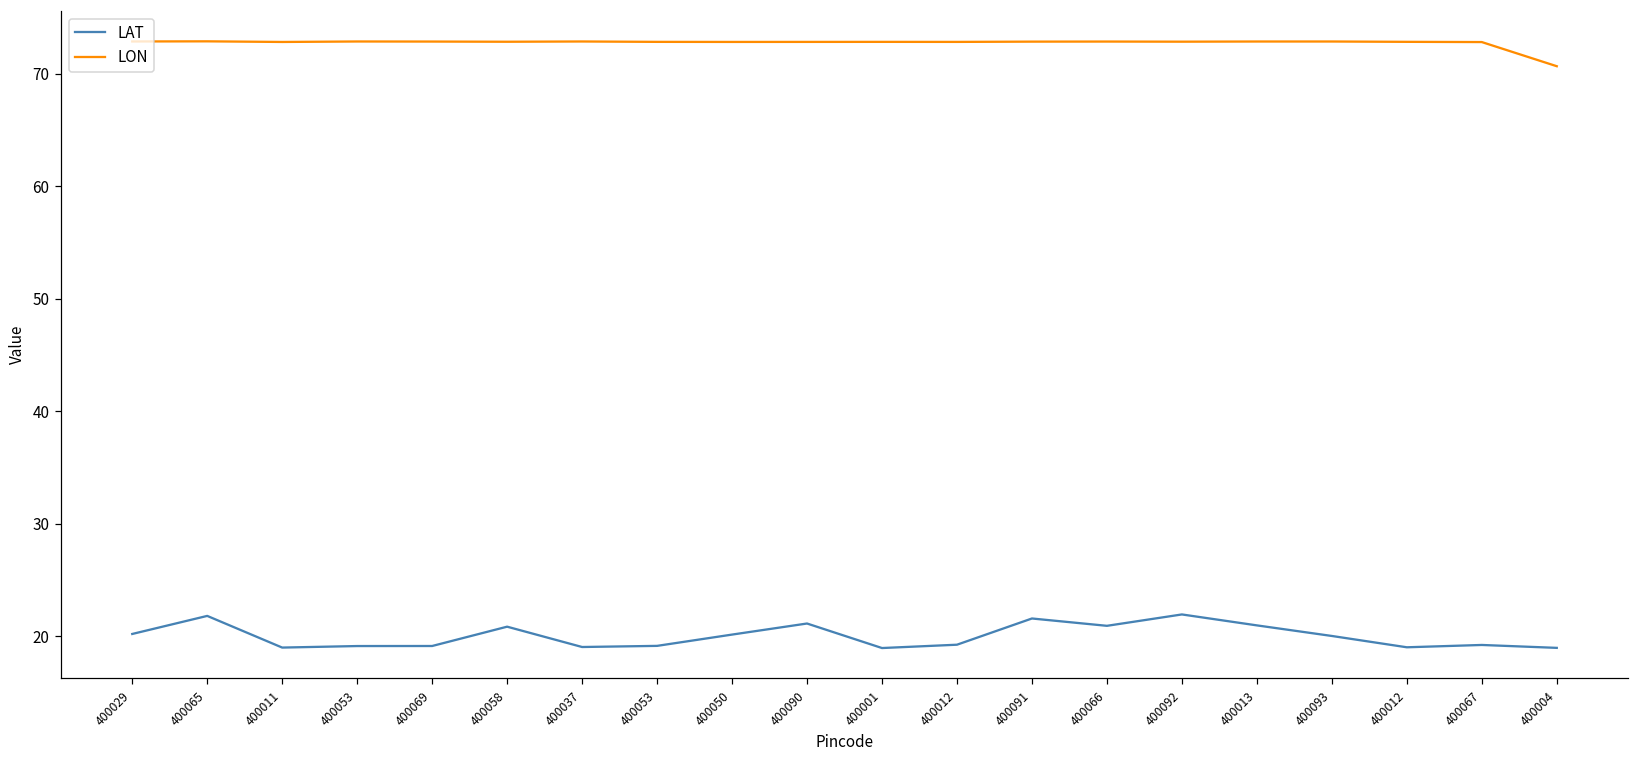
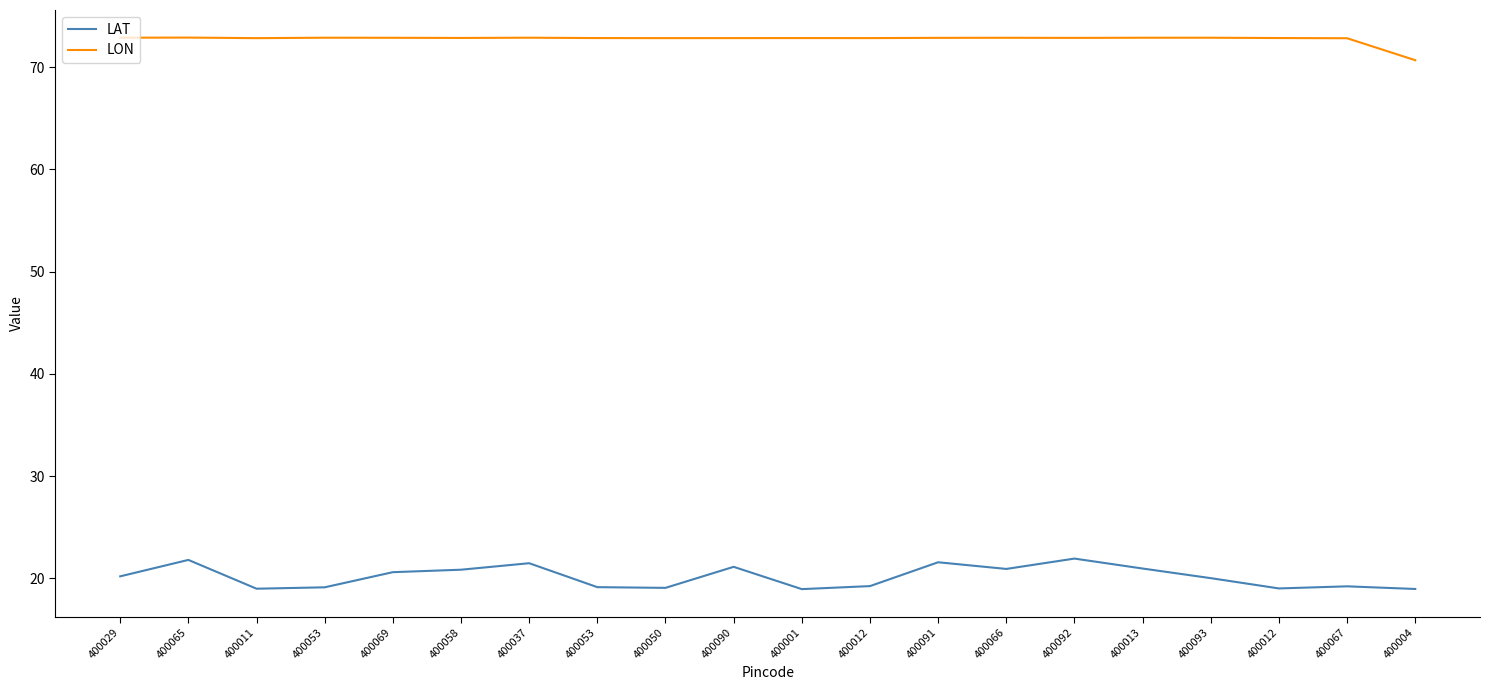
  {
    "LAT": {
      "400029": 20.2,
      "400065": 21.8,
      "400011": 19.0,
-     "400069": 19.1,
+     "400069": 20.6,
      "400058": 20.8,
-     "400037": 19.0,
-     "400050": 20.1,
+     "400037": 21.5,
+     "400050": 19.1,
      "400090": 21.1,
      "400001": 18.9,
      "400091": 21.6,
      "400066": 20.9,
      "400092": 21.9,
      "400013": 21.0,
      "400093": 20.0,
      "400067": 19.2,
      "400004": 19.0
    },
    "LON": {
      "400065": 72.9,
      "400011": 72.8,
      "400069": 72.9,
      "400058": 72.8,
      "400037": 72.9,
      "400050": 72.8,
      "400090": 72.8,
      "400001": 72.8,
      "400091": 72.9,
      "400066": 72.9,
      "400092": 72.9,
      "400013": 72.9,
      "400093": 72.9,
      "400067": 72.8,
      "400004": 70.7
    }
  }
